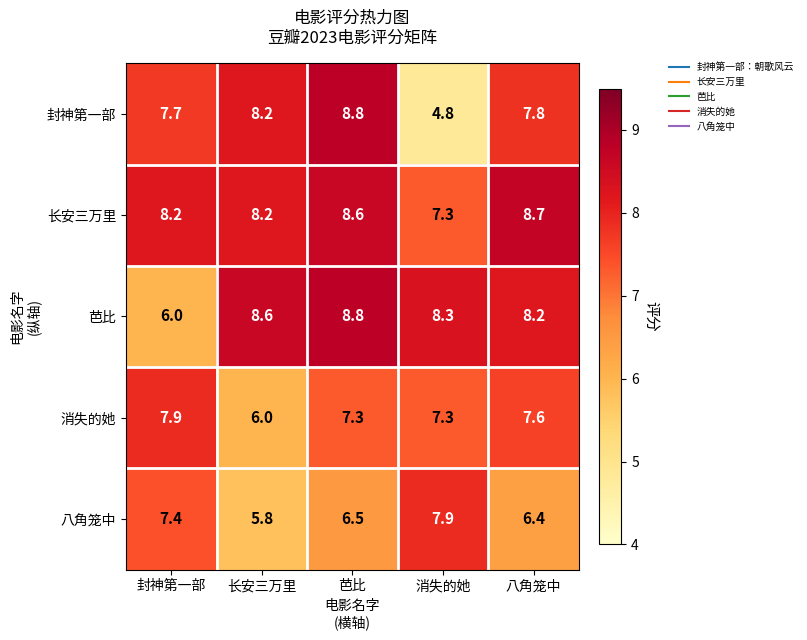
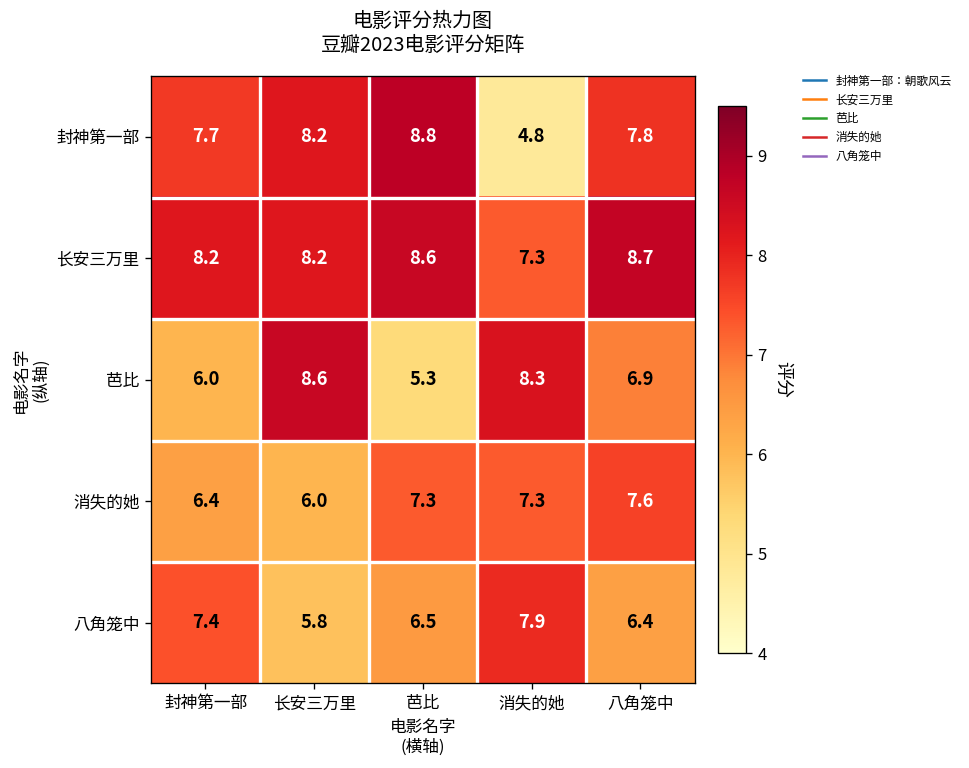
  {
    "封神第一部": {
      "封神第一部": 7.7,
      "长安三万里": 8.2,
      "芭比": 8.8,
      "消失的她": 4.8,
      "八角笼中": 7.8
    },
    "长安三万里": {
      "封神第一部": 8.2,
      "长安三万里": 8.2,
      "芭比": 8.6,
      "消失的她": 7.3,
      "八角笼中": 8.7
    },
    "芭比": {
      "封神第一部": 6.0,
      "长安三万里": 8.6,
-     "芭比": 8.8,
+     "芭比": 5.3,
      "消失的她": 8.3,
-     "八角笼中": 8.2
+     "八角笼中": 6.9
    },
    "消失的她": {
-     "封神第一部": 7.9,
+     "封神第一部": 6.4,
      "长安三万里": 6.0,
      "芭比": 7.3,
      "消失的她": 7.3,
      "八角笼中": 7.6
    },
    "八角笼中": {
      "封神第一部": 7.4,
      "长安三万里": 5.8,
      "芭比": 6.5,
      "消失的她": 7.9,
      "八角笼中": 6.4
    }
  }
